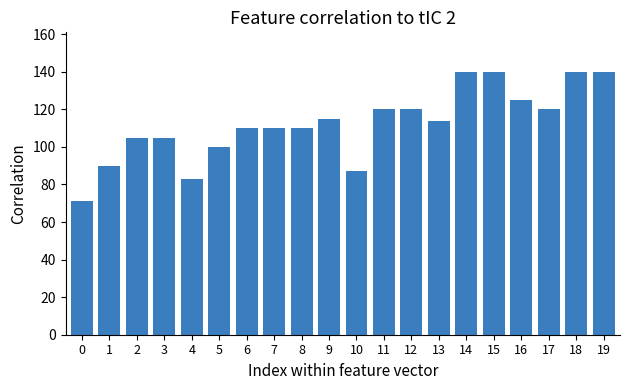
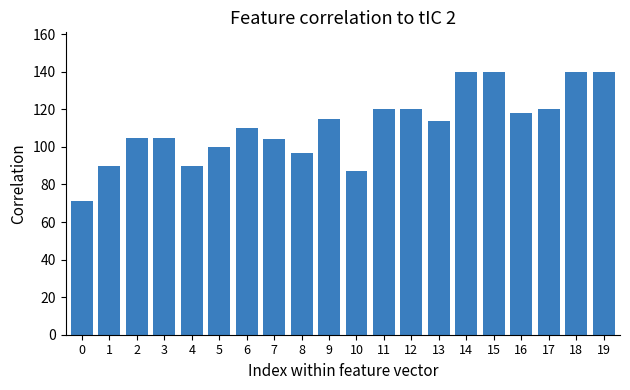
  {
    "0": 71,
    "1": 90,
    "2": 105,
    "3": 105,
-   "4": 83,
+   "4": 90,
    "5": 100,
    "6": 110,
-   "7": 110,
-   "8": 110,
+   "7": 104,
+   "8": 97,
    "9": 115,
    "10": 87,
    "11": 120,
    "12": 120,
    "13": 114,
    "14": 140,
    "15": 140,
-   "16": 125,
+   "16": 118,
    "17": 120,
    "18": 140,
    "19": 140
  }
